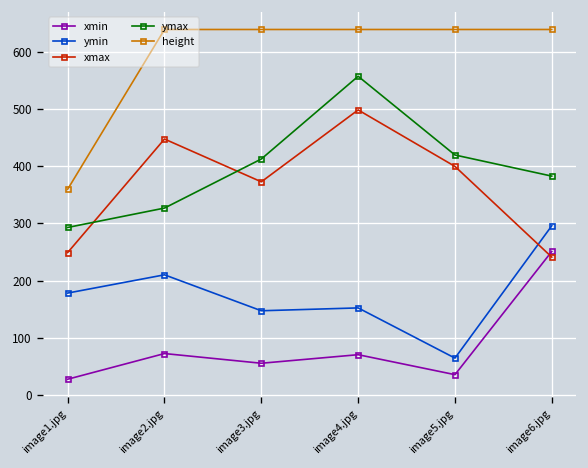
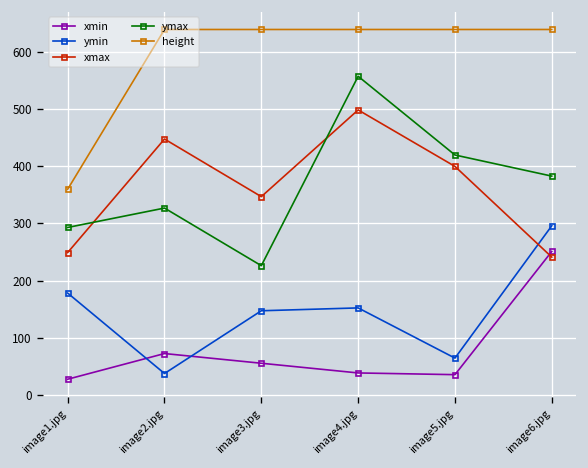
  {
    "xmin": {
      "image1.jpg": 30,
      "image2.jpg": 70,
      "image3.jpg": 60,
-     "image4.jpg": 70,
+     "image4.jpg": 40,
      "image5.jpg": 40,
      "image6.jpg": 250
    },
    "ymin": {
      "image1.jpg": 180,
-     "image2.jpg": 210,
+     "image2.jpg": 40,
      "image3.jpg": 150,
      "image4.jpg": 150,
      "image5.jpg": 60,
      "image6.jpg": 300
    },
    "xmax": {
      "image1.jpg": 250,
      "image2.jpg": 450,
-     "image3.jpg": 370,
+     "image3.jpg": 350,
      "image4.jpg": 500,
      "image5.jpg": 400,
      "image6.jpg": 240
    },
    "ymax": {
      "image1.jpg": 290,
      "image2.jpg": 330,
-     "image3.jpg": 410,
+     "image3.jpg": 230,
      "image4.jpg": 560,
      "image5.jpg": 420,
      "image6.jpg": 380
    },
    "height": {
      "image1.jpg": 360,
      "image3.jpg": 640,
      "image4.jpg": 640,
      "image5.jpg": 640,
      "image6.jpg": 640
    }
  }
